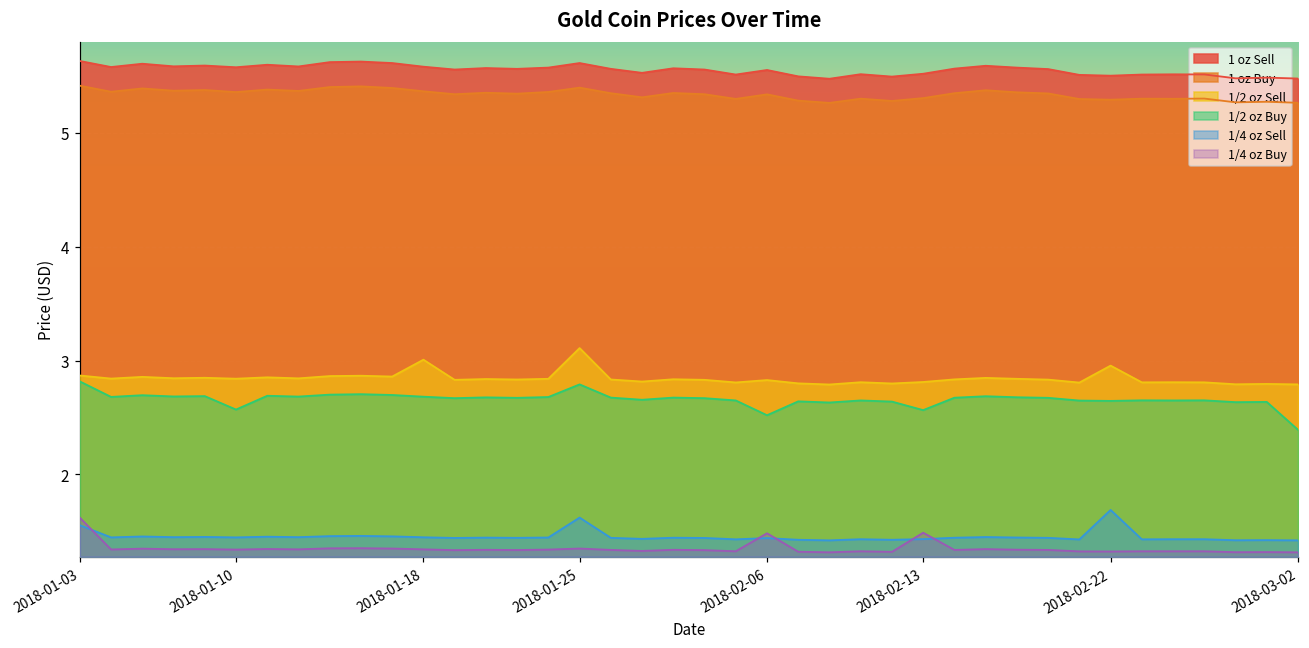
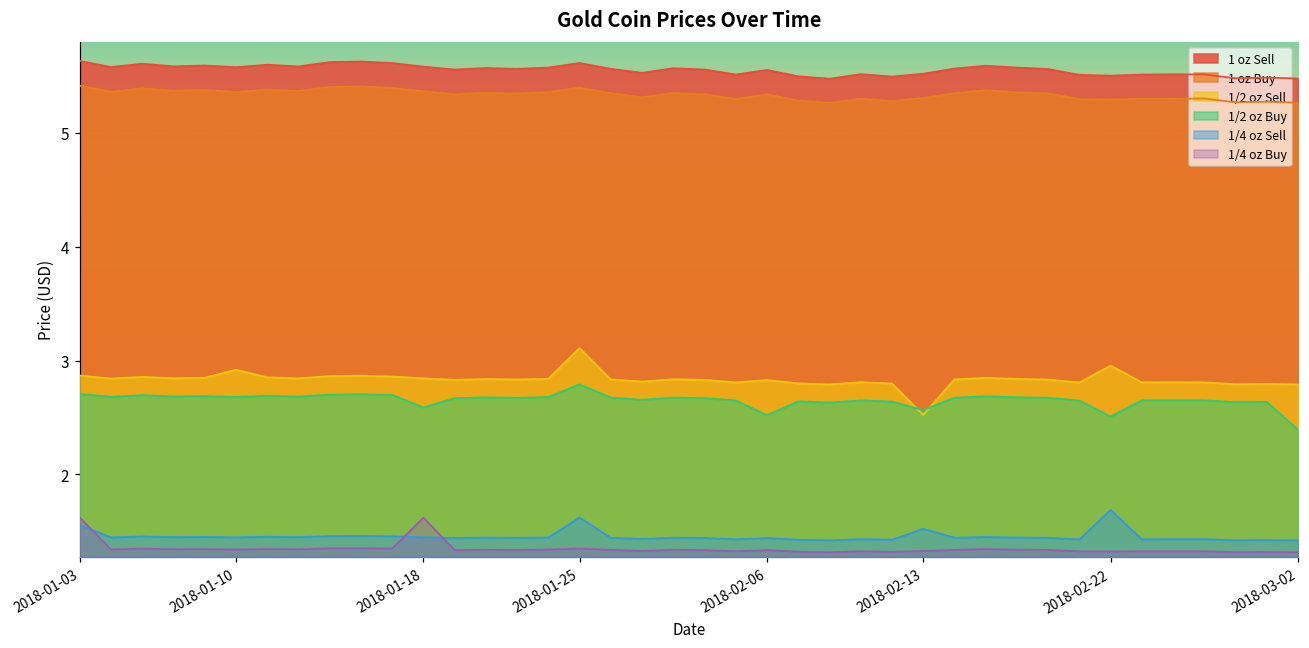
  {
    "1/2 oz Sell": {
      "2018-01-03": 2.87,
-     "2018-01-10": 2.84,
-     "2018-01-18": 3.01,
+     "2018-01-10": 2.92,
+     "2018-01-18": 2.84,
      "2018-01-25": 3.11,
      "2018-02-06": 2.83,
-     "2018-02-13": 2.81,
+     "2018-02-13": 2.52,
      "2018-02-22": 2.96,
      "2018-03-02": 2.79
    },
    "1/2 oz Buy": {
-     "2018-01-03": 2.82,
-     "2018-01-10": 2.57,
-     "2018-01-18": 2.68,
+     "2018-01-03": 2.71,
+     "2018-01-10": 2.68,
+     "2018-01-18": 2.59,
      "2018-01-25": 2.79,
      "2018-02-06": 2.52,
      "2018-02-13": 2.57,
-     "2018-02-22": 2.65,
+     "2018-02-22": 2.51,
      "2018-03-02": 2.39
    },
    "1/4 oz Sell": {
      "2018-01-03": 1.55,
      "2018-01-10": 1.45,
      "2018-01-18": 1.45,
      "2018-01-25": 1.62,
      "2018-02-06": 1.44,
-     "2018-02-13": 1.43,
+     "2018-02-13": 1.52,
      "2018-02-22": 1.69,
      "2018-03-02": 1.42
    },
    "1/4 oz Buy": {
      "2018-01-03": 1.62,
      "2018-01-10": 1.34,
-     "2018-01-18": 1.34,
+     "2018-01-18": 1.62,
      "2018-01-25": 1.35,
-     "2018-02-06": 1.48,
-     "2018-02-13": 1.49,
+     "2018-02-06": 1.34,
+     "2018-02-13": 1.33,
      "2018-02-22": 1.32,
      "2018-03-02": 1.32
    }
  }
